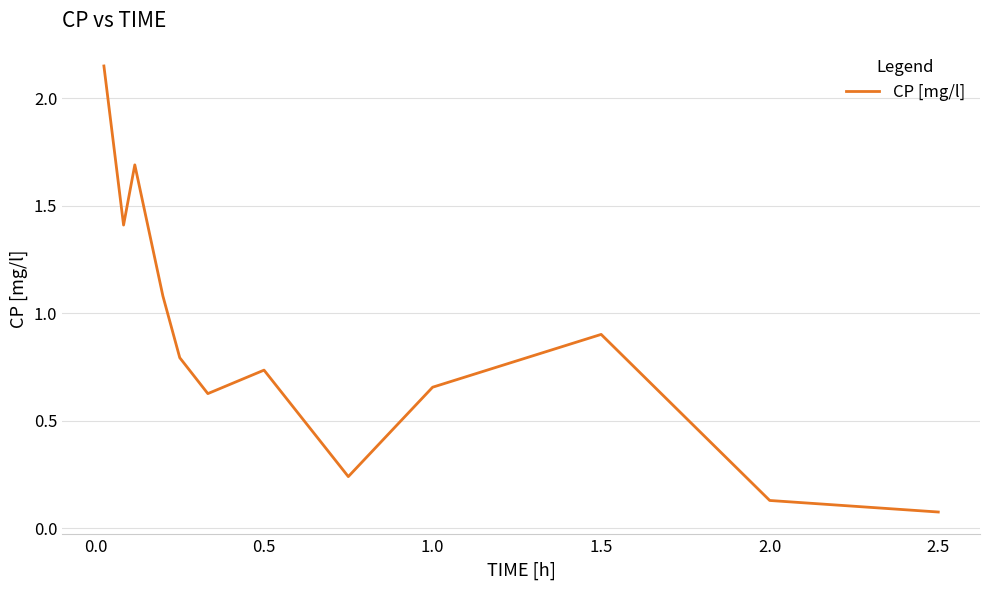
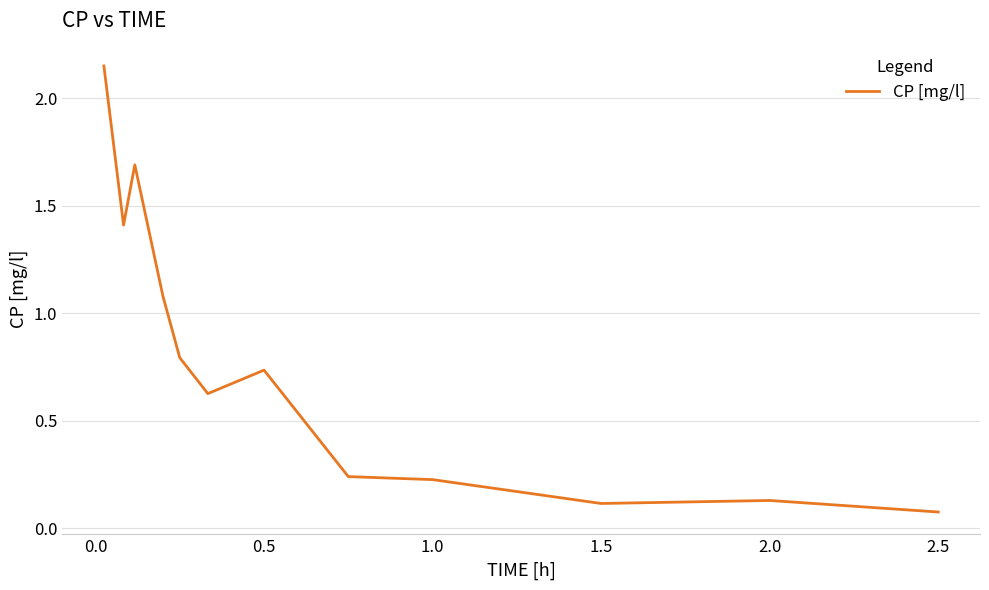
  {
    "0.5": 0.74,
-   "1.0": 0.66,
-   "1.5": 0.90,
+   "1.0": 0.23,
+   "1.5": 0.12,
    "2.0": 0.13,
    "2.5": 0.08
  }
